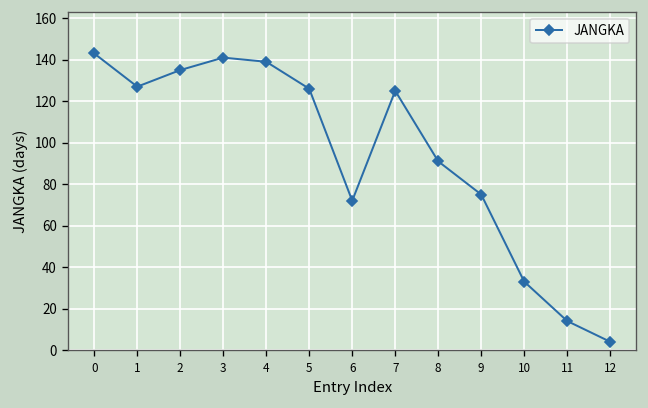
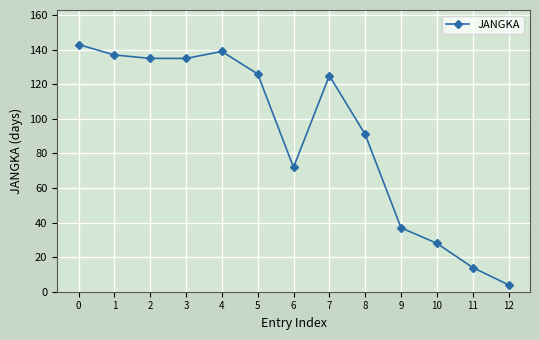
  {
    "0": 143,
-   "1": 127,
+   "1": 137,
    "2": 135,
-   "3": 141,
+   "3": 135,
    "4": 139,
    "5": 126,
    "6": 72,
    "7": 125,
    "8": 91,
-   "9": 75,
-   "10": 33,
+   "9": 37,
+   "10": 28,
    "11": 14,
    "12": 4
  }
